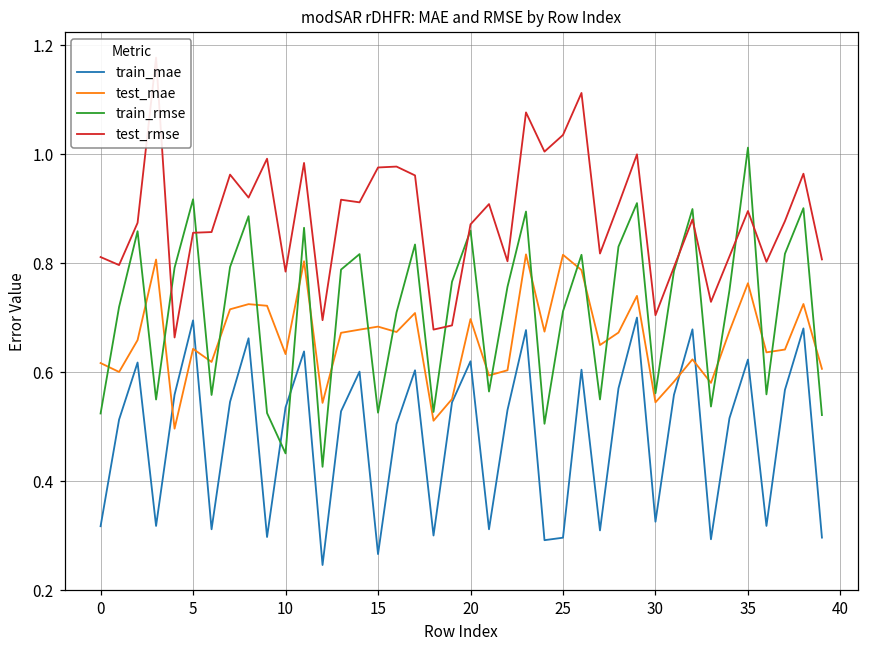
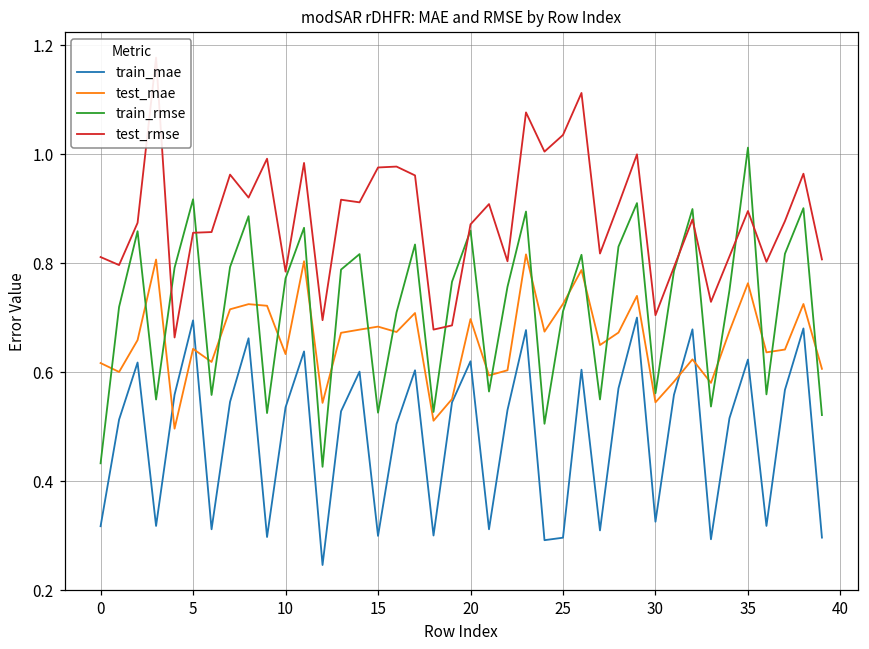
  {
    "train_mae": {
      "0": 0.32,
      "5": 0.70,
      "10": 0.54,
-     "15": 0.27,
+     "15": 0.30,
      "20": 0.62,
      "25": 0.30,
      "30": 0.33,
      "35": 0.62
    },
    "test_mae": {
      "0": 0.62,
      "5": 0.64,
      "10": 0.63,
      "15": 0.68,
      "20": 0.70,
-     "25": 0.82,
+     "25": 0.73,
      "30": 0.54,
      "35": 0.76
    },
    "train_rmse": {
-     "0": 0.52,
+     "0": 0.43,
      "5": 0.92,
-     "10": 0.45,
+     "10": 0.77,
      "15": 0.53,
      "20": 0.86,
      "25": 0.71,
      "30": 0.56,
      "35": 1.01
    },
    "test_rmse": {
      "0": 0.81,
      "5": 0.86,
      "10": 0.78,
      "15": 0.98,
      "20": 0.87,
      "25": 1.04,
      "30": 0.70,
      "35": 0.90
    }
  }
